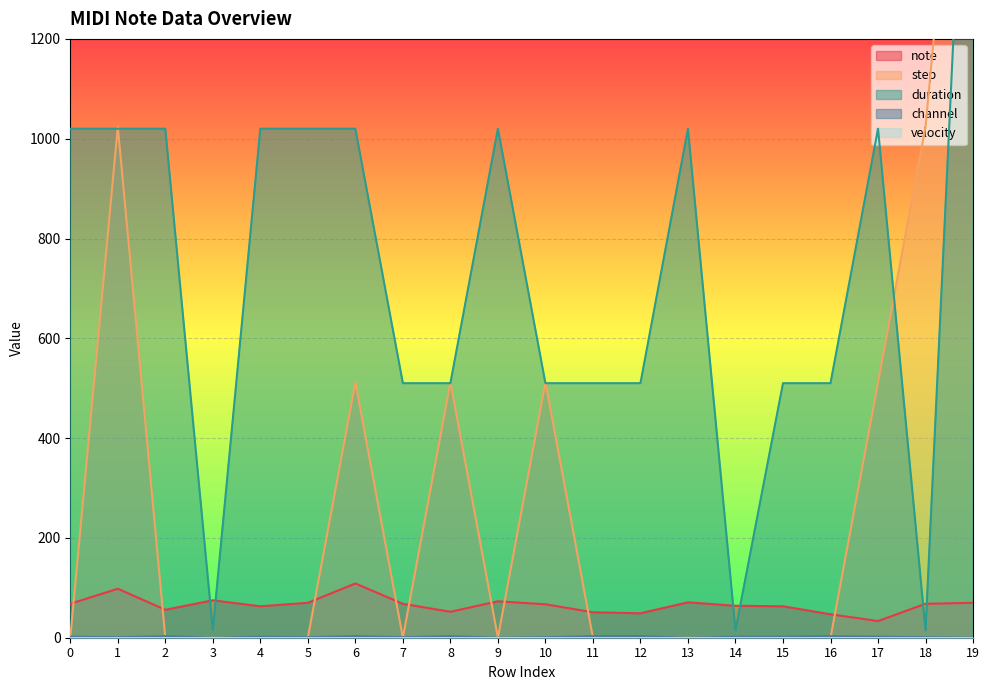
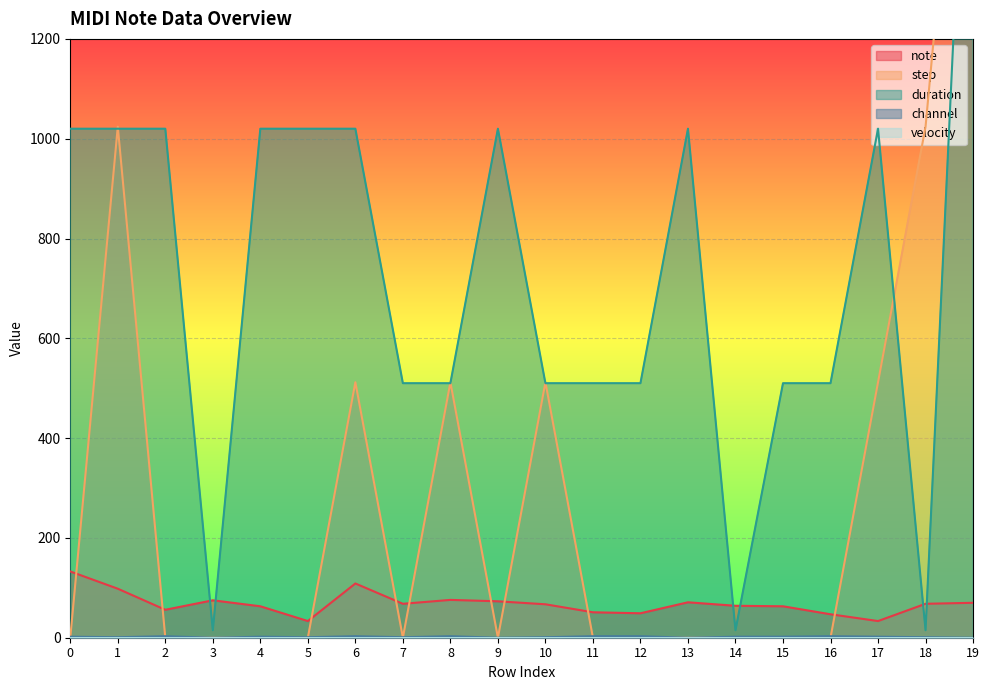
  {
    "note": {
-     "0": 70,
+     "0": 130,
      "1": 100,
      "2": 60,
      "3": 80,
      "4": 60,
-     "5": 70,
+     "5": 30,
      "6": 110,
      "7": 70,
-     "8": 50,
+     "8": 80,
      "9": 70,
      "10": 70,
      "11": 50,
      "12": 50,
      "13": 70,
      "14": 60,
      "15": 60,
      "16": 50,
      "17": 30,
      "18": 70,
      "19": 70
    },
    "step": {
      "6": 510,
      "17": 510
    }
  }
